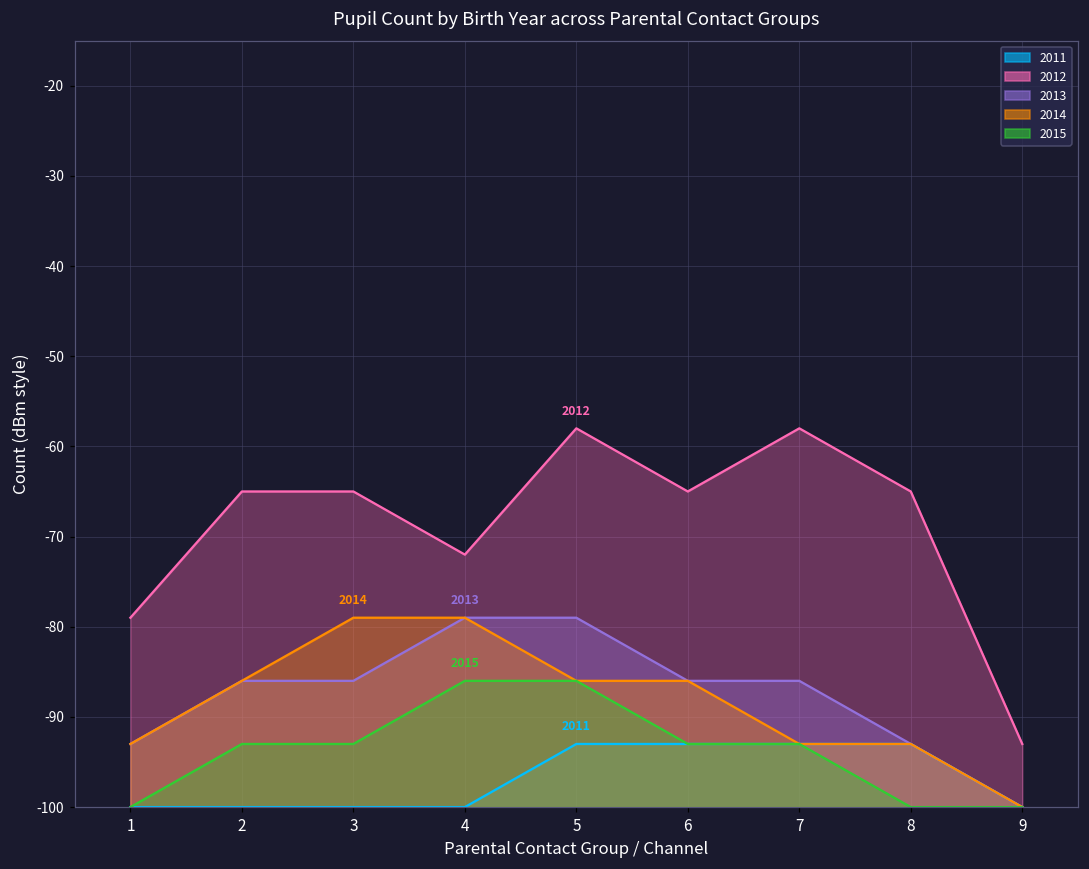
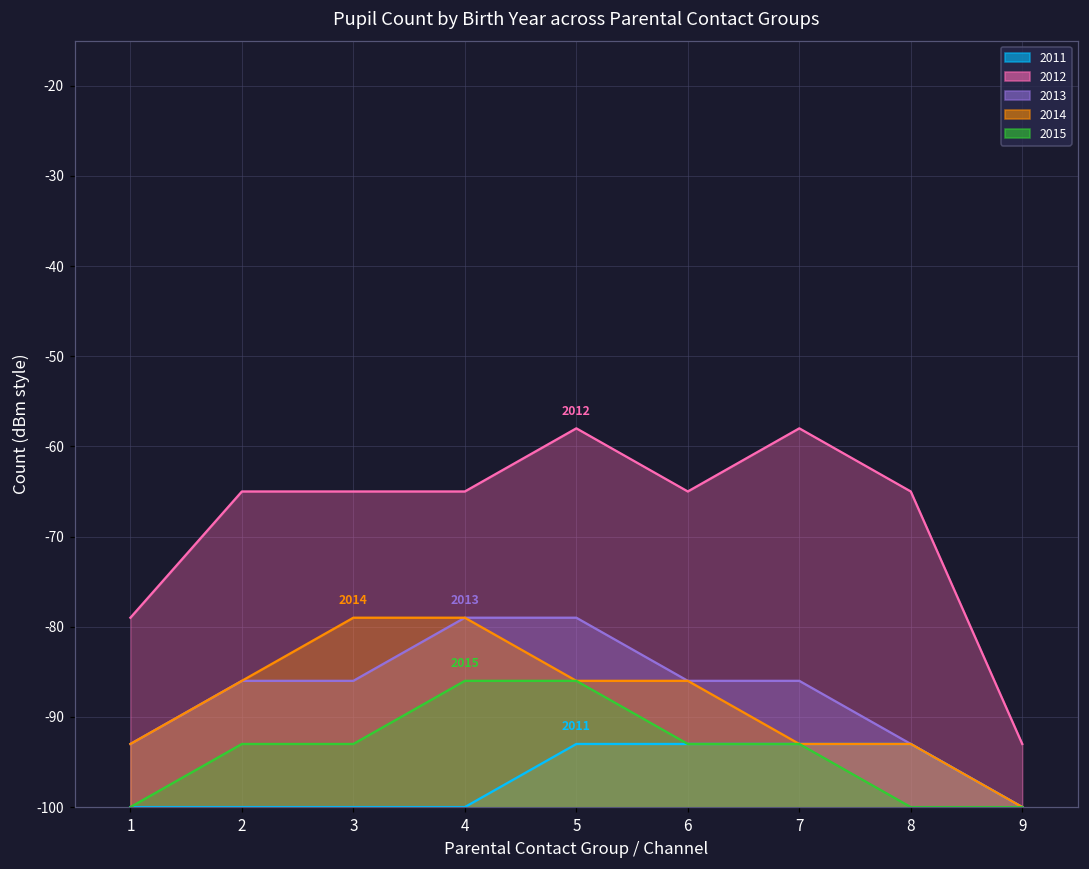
  {
    "2011": {
      "2": -100,
      "3": -100,
      "4": -100
    },
    "2012": {
      "1": -79,
      "2": -65,
      "3": -65,
-     "4": -72,
+     "4": -65,
      "6": -65,
      "7": -58,
      "8": -65,
      "9": -93
    },
    "2013": {
      "3": -86,
      "5": -79,
      "7": -86
    },
    "2015": {
      "2": -93,
      "3": -93,
      "8": -100
    }
  }
